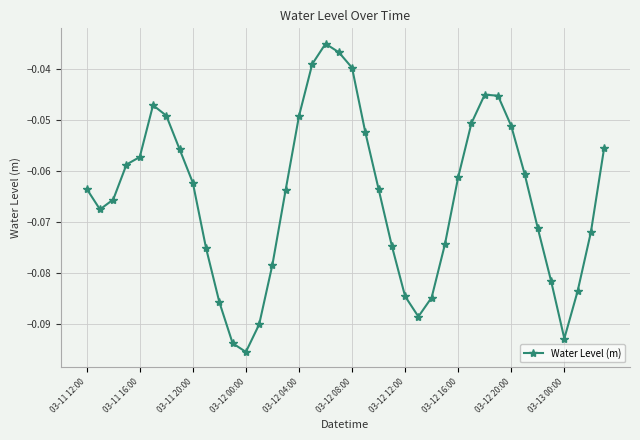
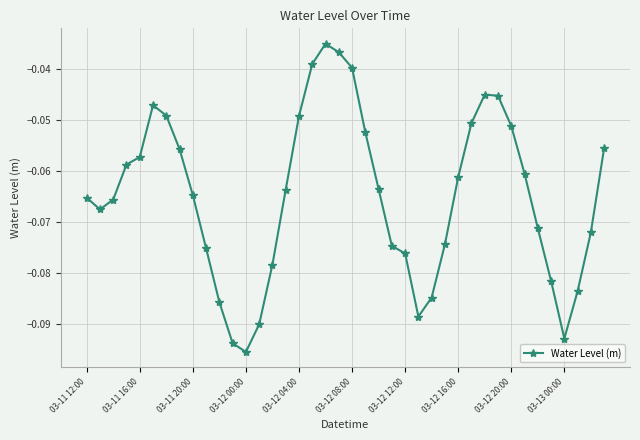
  {
-   "03-11 12:00": -0.063,
+   "03-11 12:00": -0.065,
    "03-11 16:00": -0.057,
-   "03-11 20:00": -0.062,
+   "03-11 20:00": -0.065,
    "03-12 00:00": -0.095,
    "03-12 04:00": -0.049,
    "03-12 08:00": -0.040,
-   "03-12 12:00": -0.085,
+   "03-12 12:00": -0.076,
    "03-12 16:00": -0.061,
    "03-12 20:00": -0.051,
    "03-13 00:00": -0.093
  }
